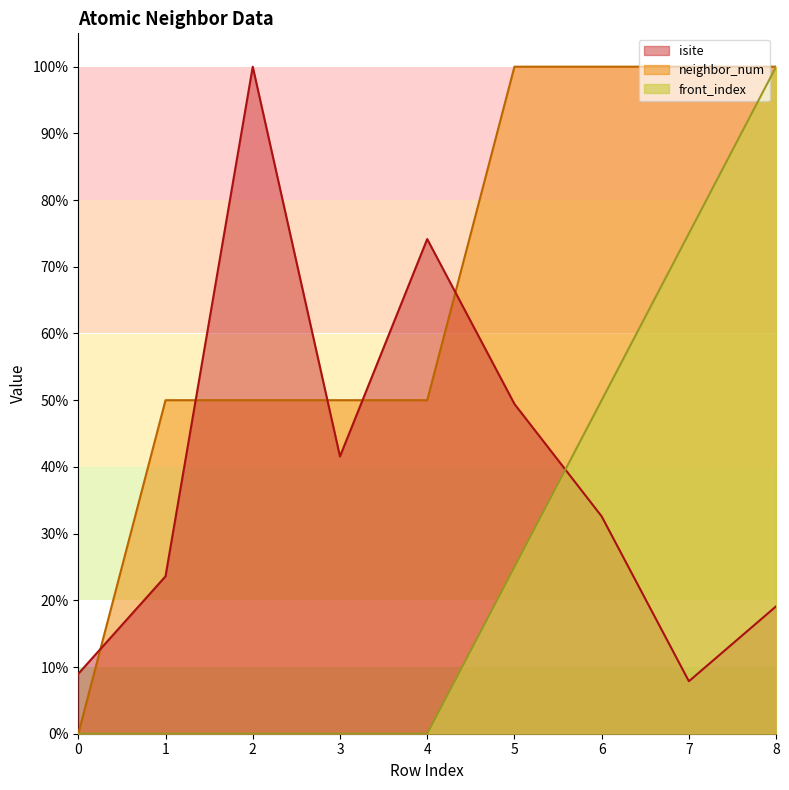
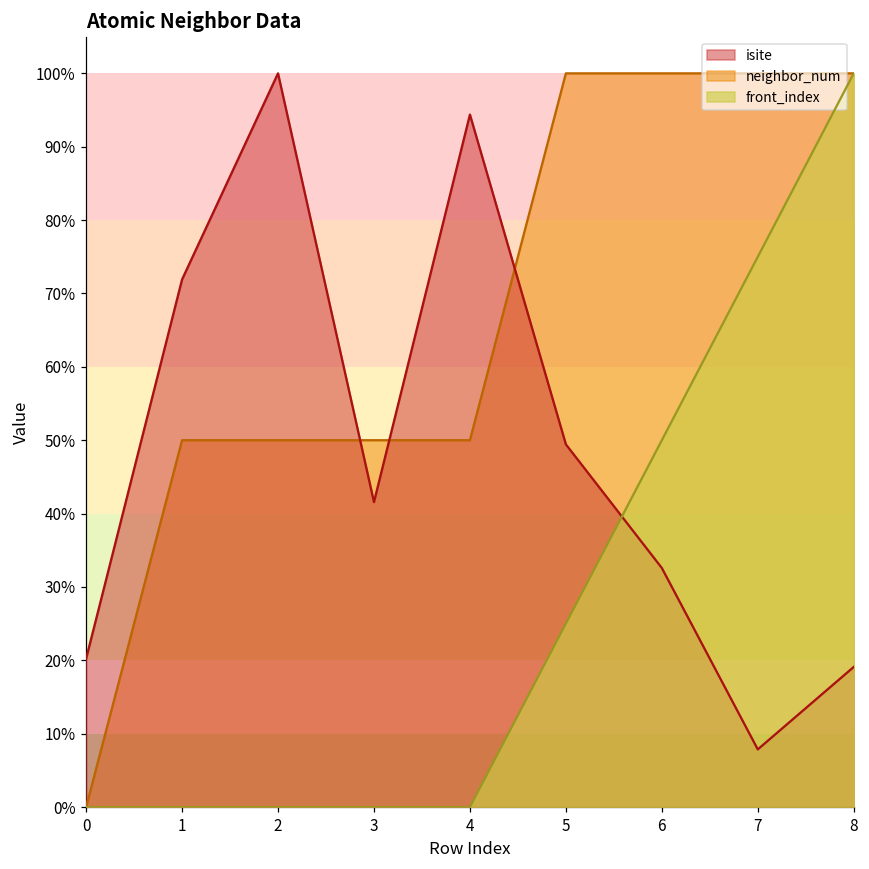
  {
    "isite": {
-     "0": "9%",
-     "1": "24%",
+     "0": "20%",
+     "1": "72%",
      "2": "100%",
      "3": "42%",
-     "4": "74%",
+     "4": "94%",
      "5": "49%",
      "6": "33%",
      "7": "8%",
      "8": "19%"
    }
  }
